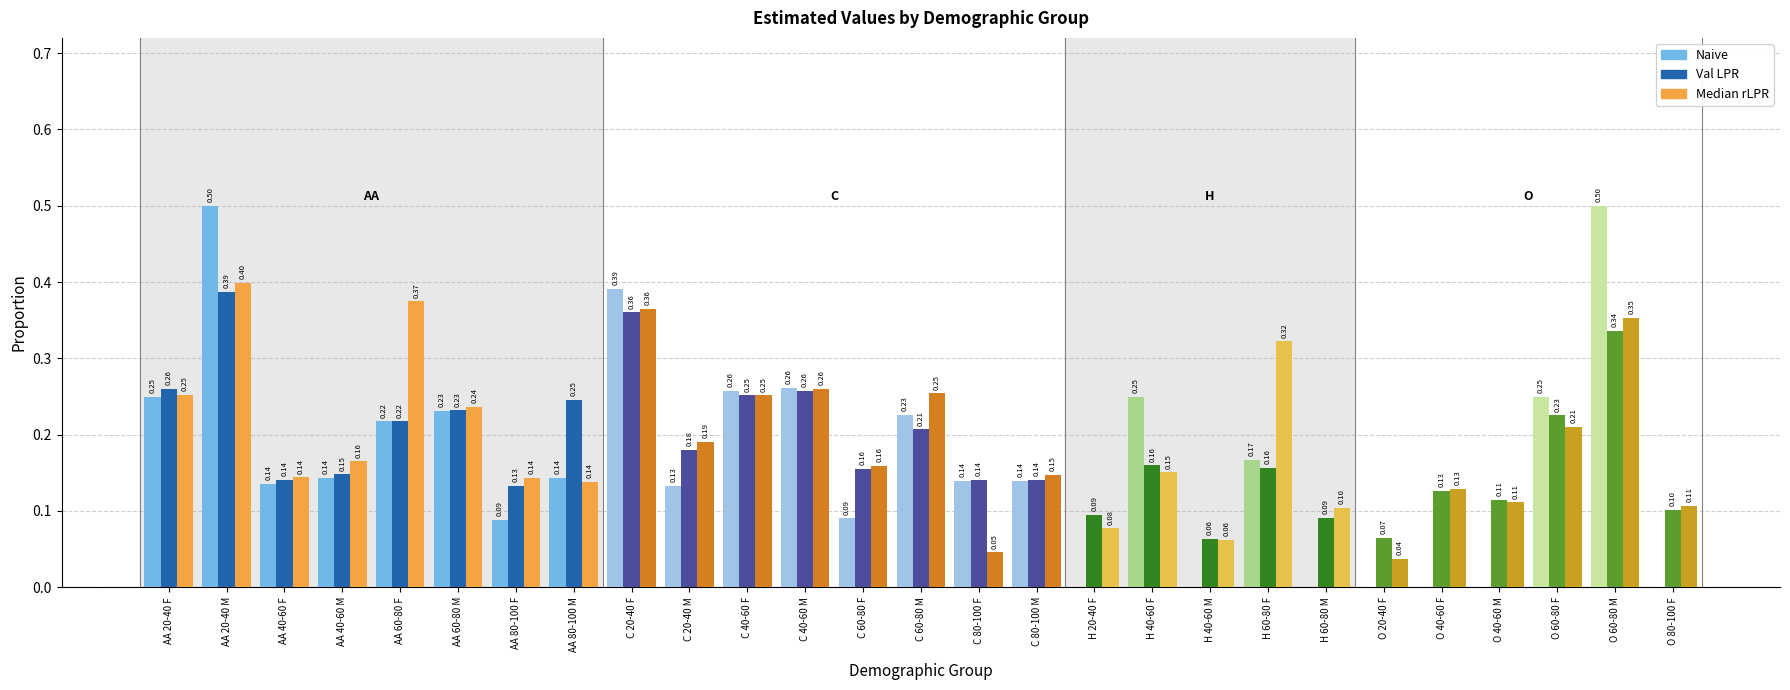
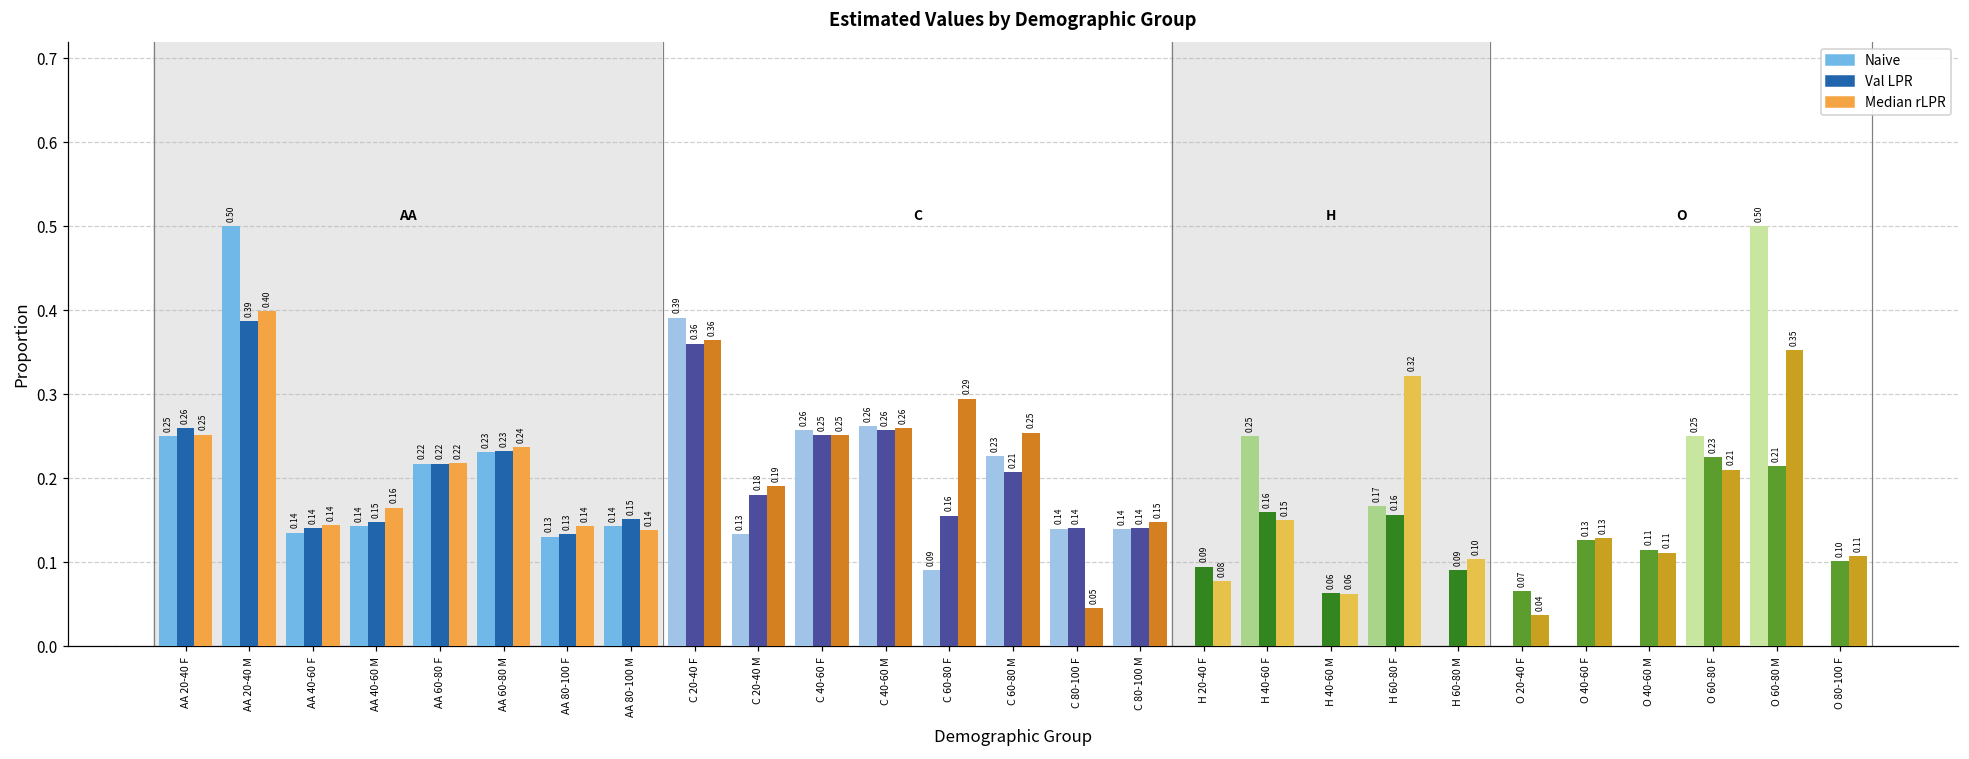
  {
    "Naive": {
      "AA 20-40 F": 0.25,
      "AA 20-40 M": 0.50,
      "AA 40-60 F": 0.14,
      "AA 40-60 M": 0.14,
      "AA 60-80 F": 0.22,
      "AA 60-80 M": 0.23,
-     "AA 80-100 F": 0.09,
+     "AA 80-100 F": 0.13,
      "AA 80-100 M": 0.14,
      "C 20-40 F": 0.39,
      "C 20-40 M": 0.13,
      "C 40-60 F": 0.26,
      "C 40-60 M": 0.26,
      "C 60-80 F": 0.09,
      "C 60-80 M": 0.23,
      "C 80-100 F": 0.14,
      "C 80-100 M": 0.14,
      "H 40-60 F": 0.25,
      "H 60-80 F": 0.17,
      "O 60-80 F": 0.25,
      "O 60-80 M": 0.50
    },
    "Val LPR": {
      "AA 20-40 F": 0.26,
      "AA 20-40 M": 0.39,
      "AA 40-60 F": 0.14,
      "AA 40-60 M": 0.15,
      "AA 60-80 F": 0.22,
      "AA 60-80 M": 0.23,
      "AA 80-100 F": 0.13,
-     "AA 80-100 M": 0.25,
+     "AA 80-100 M": 0.15,
      "C 20-40 F": 0.36,
      "C 20-40 M": 0.18,
      "C 40-60 F": 0.25,
      "C 40-60 M": 0.26,
      "C 60-80 F": 0.16,
      "C 60-80 M": 0.21,
      "C 80-100 F": 0.14,
      "C 80-100 M": 0.14,
      "H 20-40 F": 0.09,
      "H 40-60 F": 0.16,
      "H 40-60 M": 0.06,
      "H 60-80 F": 0.16,
      "H 60-80 M": 0.09,
      "O 20-40 F": 0.07,
      "O 40-60 F": 0.13,
      "O 40-60 M": 0.11,
      "O 60-80 F": 0.23,
-     "O 60-80 M": 0.34,
+     "O 60-80 M": 0.21,
      "O 80-100 F": 0.10
    },
    "Median rLPR": {
      "AA 20-40 F": 0.25,
      "AA 20-40 M": 0.40,
      "AA 40-60 F": 0.14,
      "AA 40-60 M": 0.16,
-     "AA 60-80 F": 0.37,
+     "AA 60-80 F": 0.22,
      "AA 60-80 M": 0.24,
      "AA 80-100 F": 0.14,
      "AA 80-100 M": 0.14,
      "C 20-40 F": 0.36,
      "C 20-40 M": 0.19,
      "C 40-60 F": 0.25,
      "C 40-60 M": 0.26,
-     "C 60-80 F": 0.16,
+     "C 60-80 F": 0.29,
      "C 60-80 M": 0.25,
      "C 80-100 F": 0.05,
      "C 80-100 M": 0.15,
      "H 20-40 F": 0.08,
      "H 40-60 F": 0.15,
      "H 40-60 M": 0.06,
      "H 60-80 F": 0.32,
      "H 60-80 M": 0.10,
      "O 20-40 F": 0.04,
      "O 40-60 F": 0.13,
      "O 40-60 M": 0.11,
      "O 60-80 F": 0.21,
      "O 60-80 M": 0.35,
      "O 80-100 F": 0.11
    }
  }
